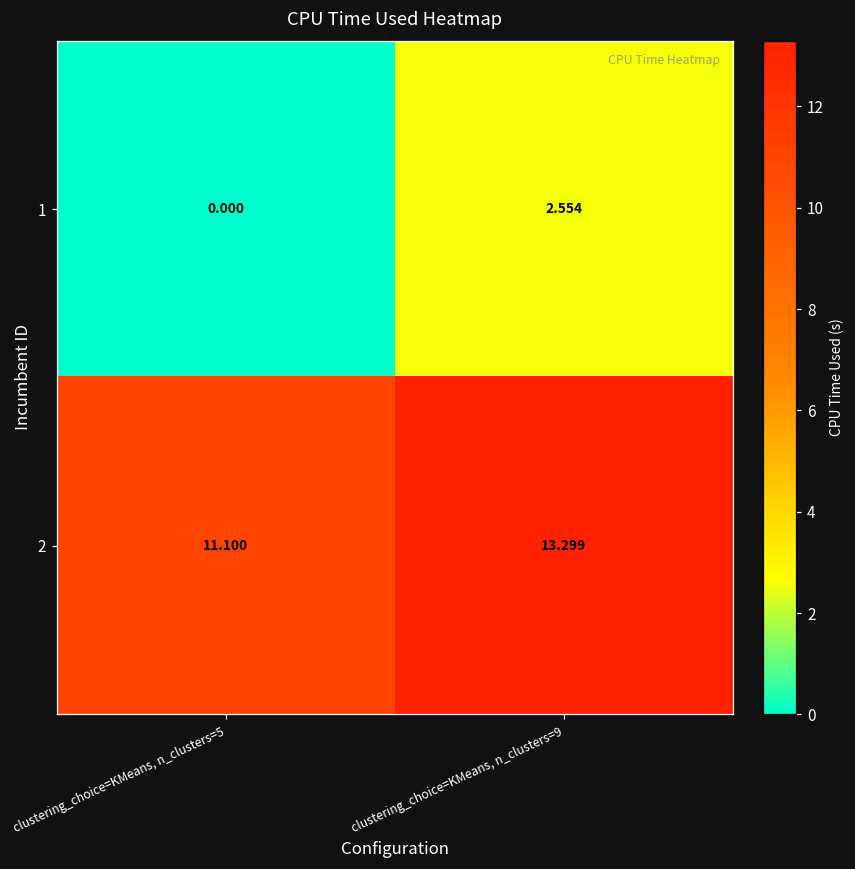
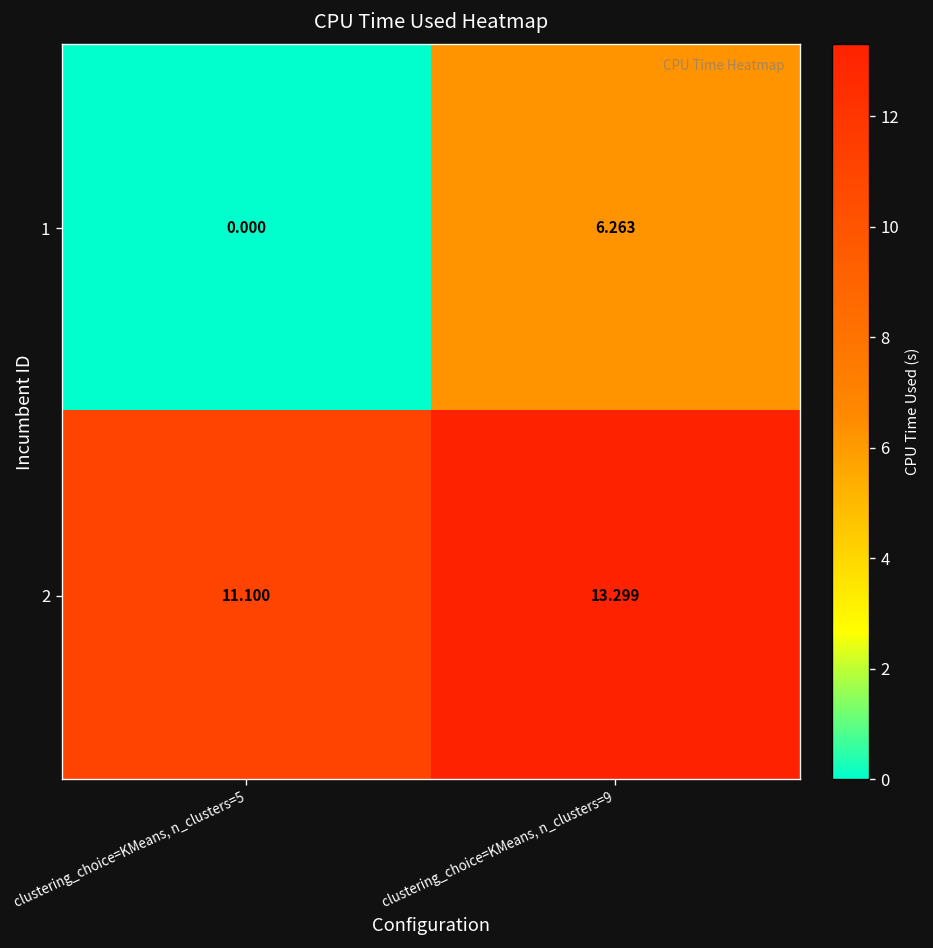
  {
    "1": {
      "clustering_choice=KMeans, n_clusters=5": 0.000,
-     "clustering_choice=KMeans, n_clusters=9": 2.554
+     "clustering_choice=KMeans, n_clusters=9": 6.263
    },
    "2": {
      "clustering_choice=KMeans, n_clusters=5": 11.100,
      "clustering_choice=KMeans, n_clusters=9": 13.299
    }
  }
